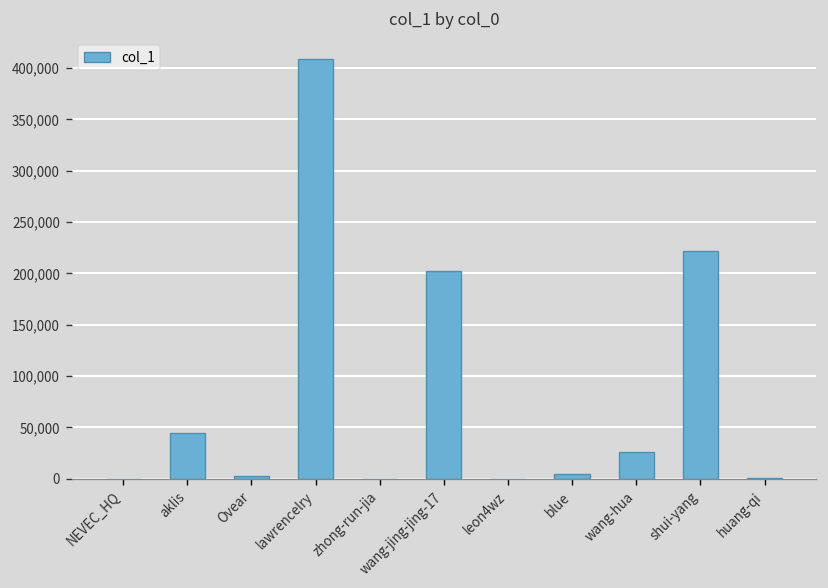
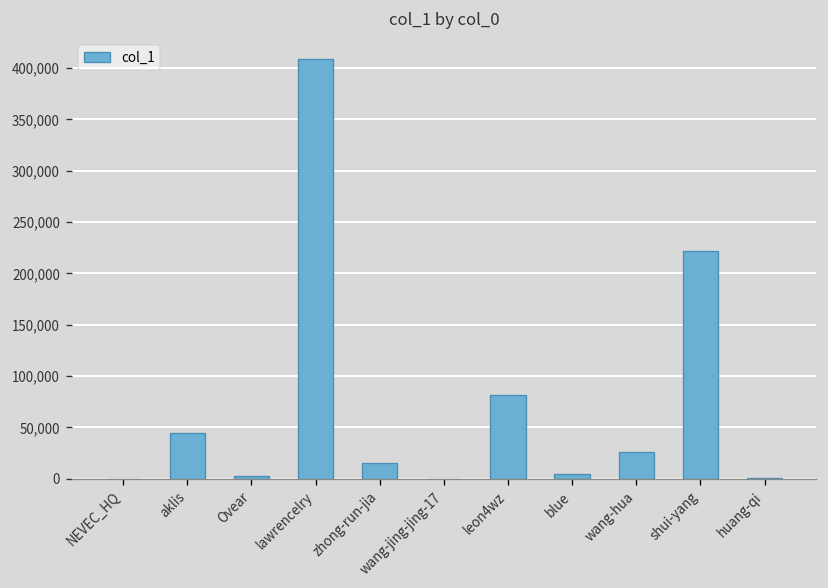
  {
    "aklis": "40,000",
    "lawrencelry": "410,000",
-   "zhong-run-jia": "0",
-   "wang-jing-jing-17": "200,000",
-   "leon4wz": "0",
+   "zhong-run-jia": "20,000",
+   "wang-jing-jing-17": "0",
+   "leon4wz": "80,000",
    "blue": "0",
    "wang-hua": "30,000",
    "shui-yang": "220,000"
  }
